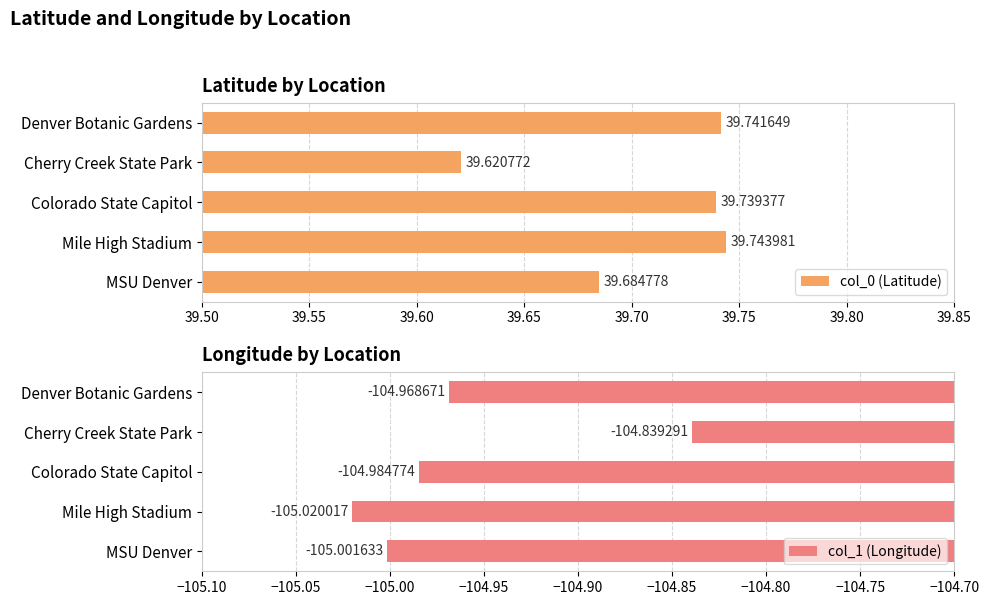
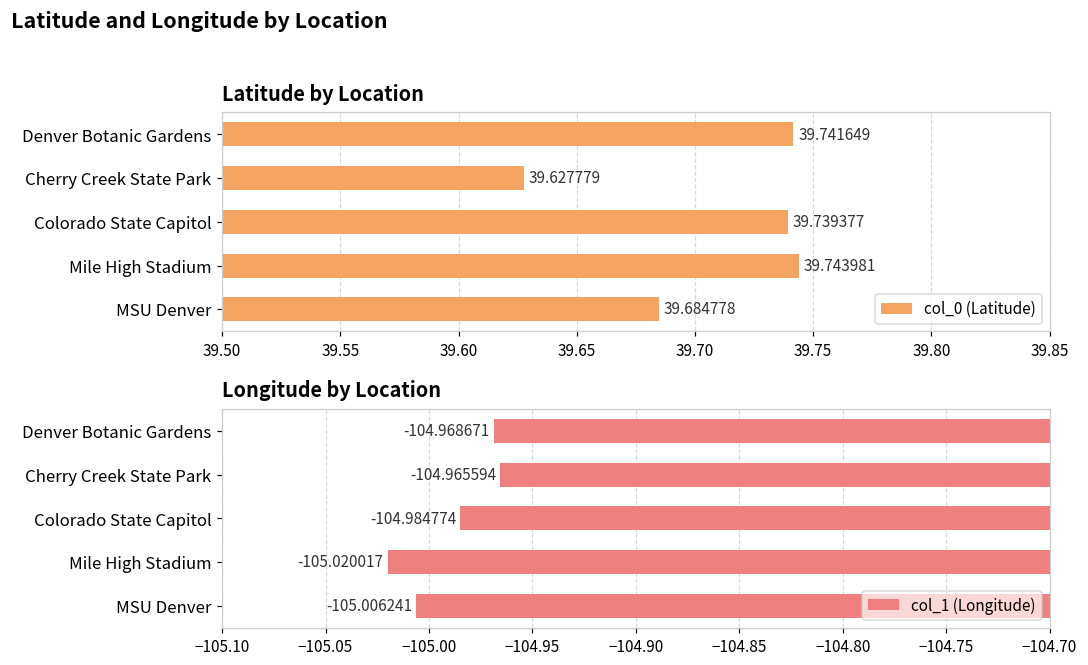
  {
    "Latitude by Location": {
      "Denver Botanic Gardens": 39.741649,
-     "Cherry Creek State Park": 39.620772,
+     "Cherry Creek State Park": 39.627779,
      "Colorado State Capitol": 39.739377,
      "Mile High Stadium": 39.743981,
      "MSU Denver": 39.684778
    },
    "Longitude by Location": {
      "Denver Botanic Gardens": -104.968671,
-     "Cherry Creek State Park": -104.839291,
+     "Cherry Creek State Park": -104.965594,
      "Colorado State Capitol": -104.984774,
      "Mile High Stadium": -105.020017,
-     "MSU Denver": -105.001633
+     "MSU Denver": -105.006241
    }
  }
